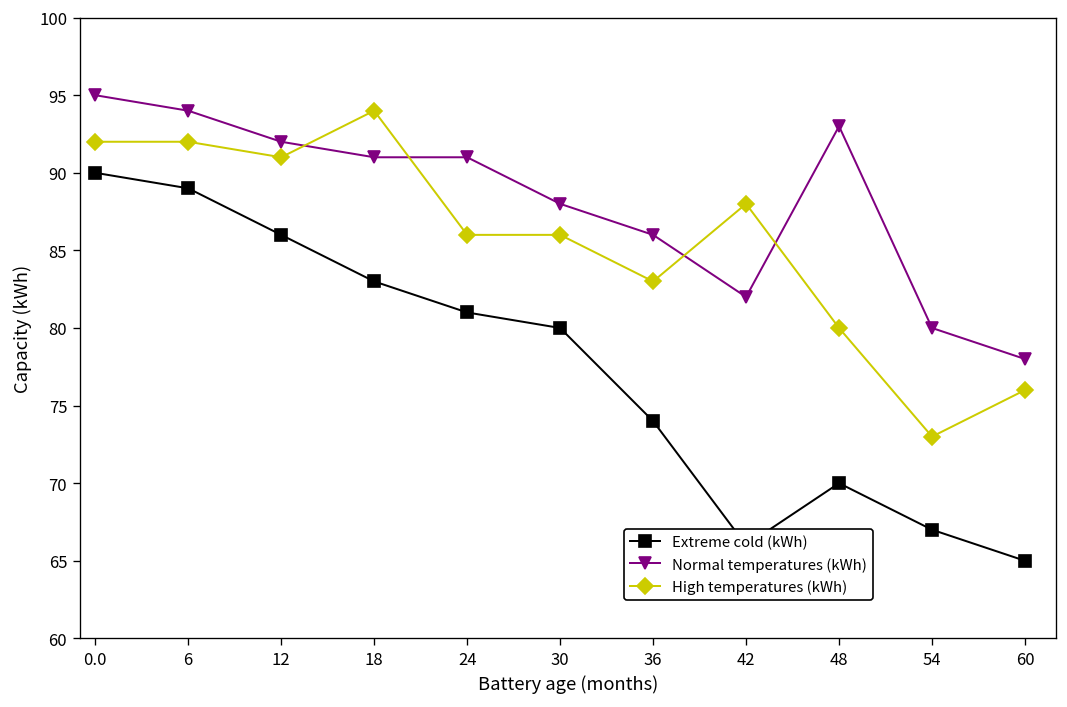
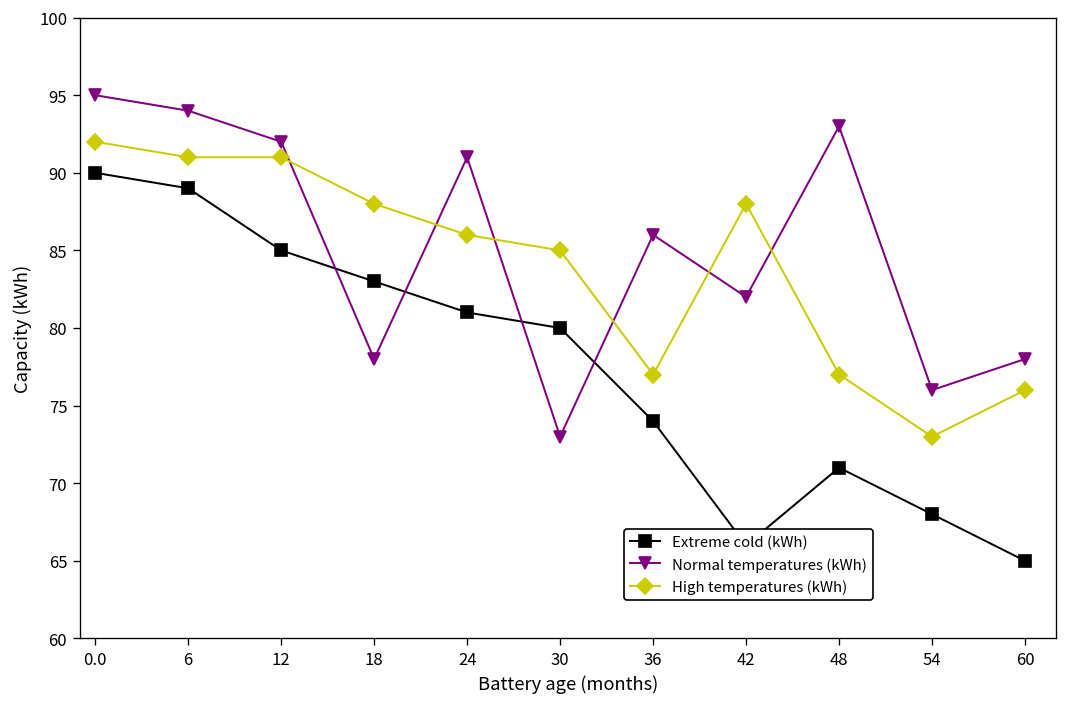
  {
    "Extreme cold (kWh)": {
      "0.0": 90,
      "6": 89,
-     "12": 86,
+     "12": 85,
      "18": 83,
      "24": 81,
      "30": 80,
      "36": 74,
-     "48": 70,
-     "54": 67,
+     "48": 71,
+     "54": 68,
      "60": 65
    },
    "Normal temperatures (kWh)": {
      "0.0": 95,
      "6": 94,
      "12": 92,
-     "18": 91,
+     "18": 78,
      "24": 91,
-     "30": 88,
+     "30": 73,
      "36": 86,
      "42": 82,
      "48": 93,
-     "54": 80,
+     "54": 76,
      "60": 78
    },
    "High temperatures (kWh)": {
      "0.0": 92,
-     "6": 92,
+     "6": 91,
      "12": 91,
-     "18": 94,
+     "18": 88,
      "24": 86,
-     "30": 86,
-     "36": 83,
+     "30": 85,
+     "36": 77,
      "42": 88,
-     "48": 80,
+     "48": 77,
      "54": 73,
      "60": 76
    }
  }
